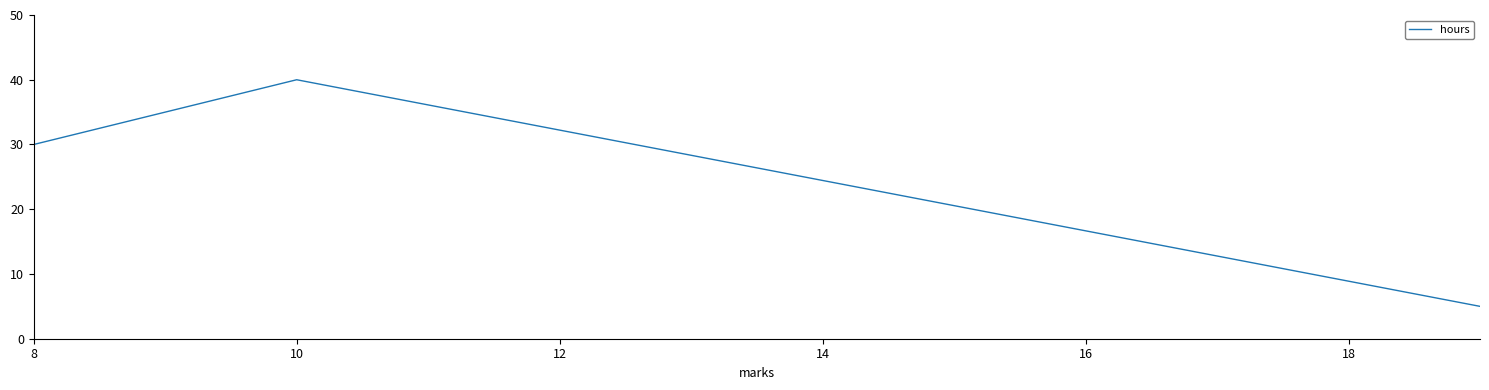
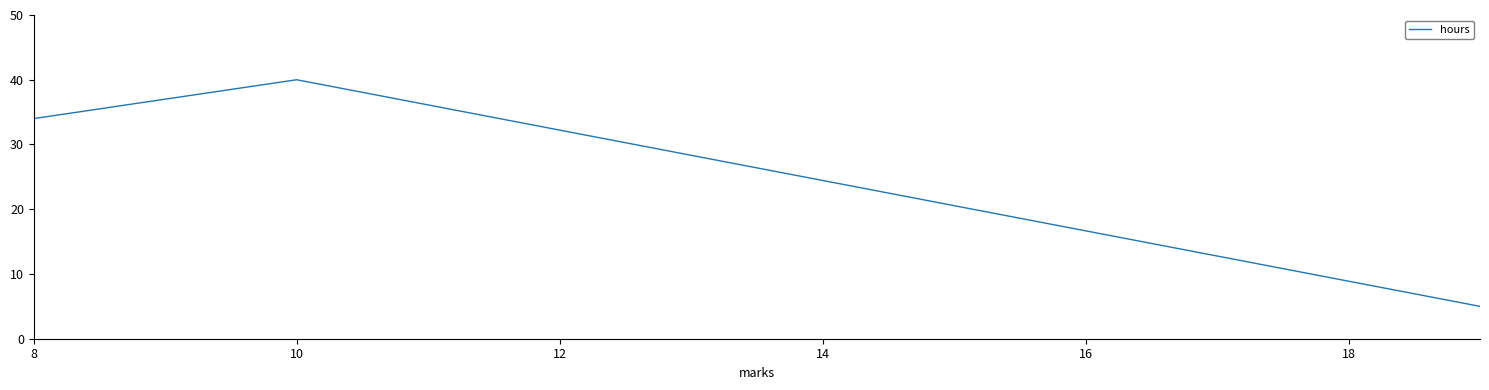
  {
-   "8": 30,
+   "8": 34,
    "10": 40
  }
